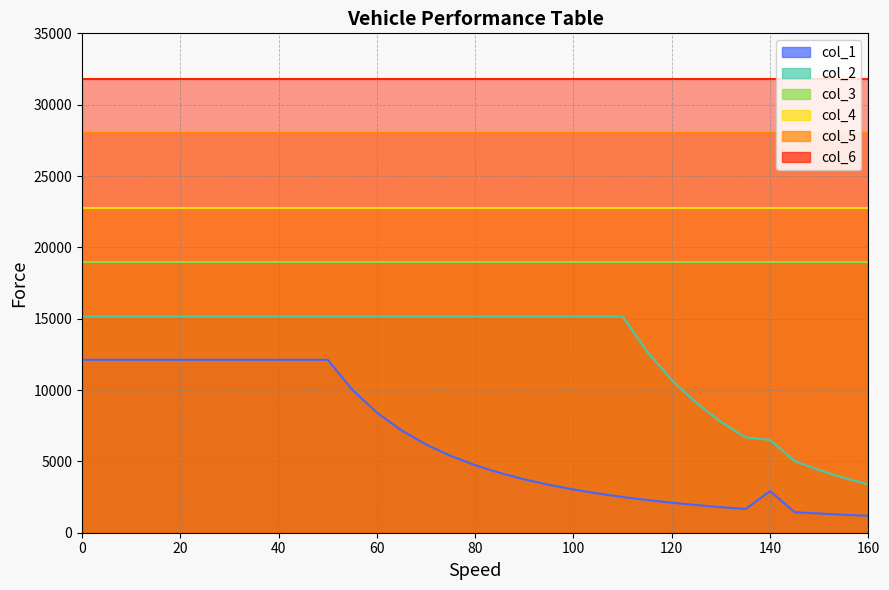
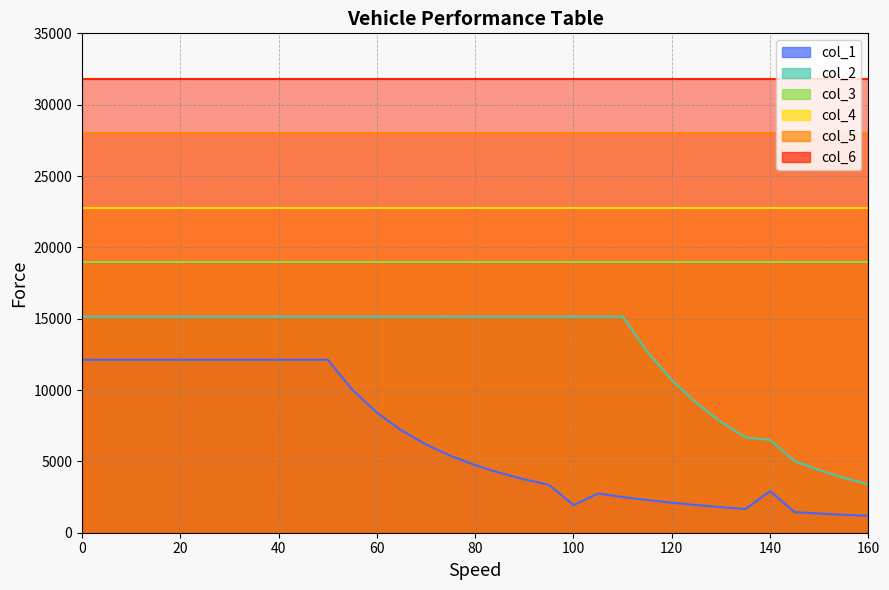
  {
    "col_1": {
      "0": 12100,
      "20": 12100,
      "40": 12100,
      "60": 8400,
      "80": 4700,
-     "100": 3000,
+     "100": 1900,
      "120": 2100,
      "140": 2900,
      "160": 1200
    },
    "col_2": {
      "0": 15200,
      "20": 15200,
      "40": 15200,
      "60": 15200,
      "80": 15200,
      "100": 15200,
      "120": 10700,
      "140": 6500,
      "160": 3400
    },
    "col_3": {
      "0": 18900,
      "20": 18900,
      "40": 18900,
      "60": 18900,
      "80": 18900,
      "100": 18900,
      "120": 18900,
      "140": 18900,
      "160": 18900
    },
    "col_6": {
      "0": 31800,
      "20": 31800,
      "40": 31800,
      "60": 31800,
      "80": 31800,
      "100": 31800,
      "120": 31800,
      "140": 31800,
      "160": 31800
    }
  }
